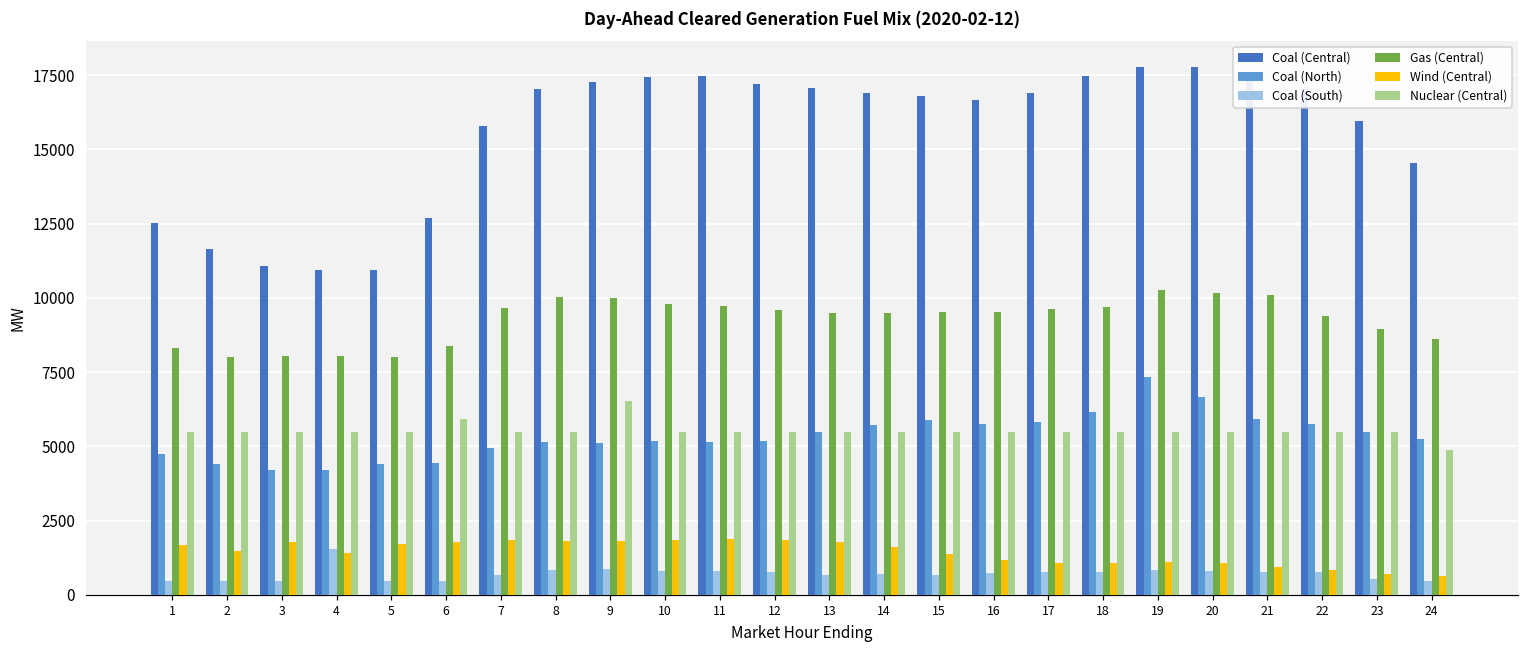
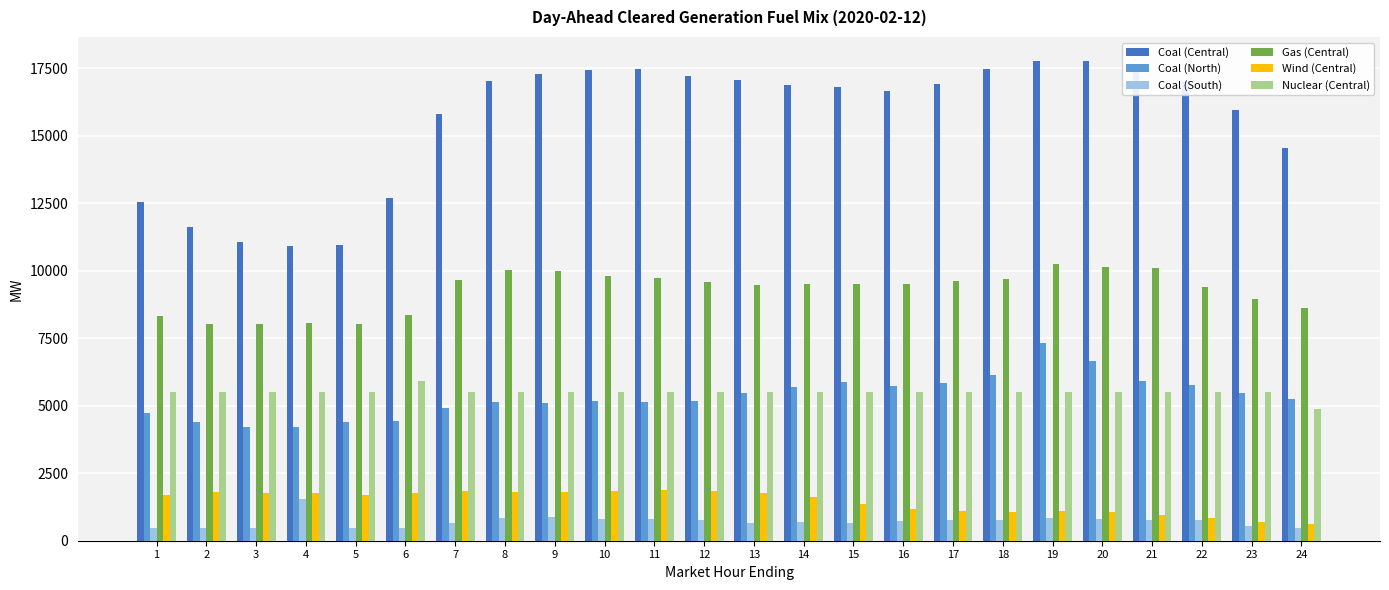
  {
    "Coal (South)": {
      "1": 500,
      "2": 500,
      "3": 500,
      "4": 1600,
      "5": 500,
      "6": 500,
      "7": 700,
      "8": 800,
      "9": 900,
      "10": 800,
      "11": 800,
      "12": 800,
      "13": 700,
      "14": 700,
      "15": 700,
      "16": 700,
      "17": 800,
      "18": 800,
      "19": 800,
      "20": 800,
      "21": 800,
      "22": 800,
      "23": 500,
      "24": 500
    },
    "Gas (Central)": {
      "1": 8300,
      "2": 8000,
      "3": 8000,
      "4": 8000,
      "5": 8000,
      "6": 8400,
      "7": 9700,
      "8": 10000,
      "9": 10000,
      "10": 9800,
      "11": 9700,
      "12": 9600,
      "13": 9500,
      "14": 9500,
      "15": 9500,
      "16": 9500,
      "17": 9600,
      "18": 9700,
      "19": 10300,
      "20": 10200,
      "21": 10100,
      "22": 9400,
      "23": 9000,
      "24": 8600
    },
    "Wind (Central)": {
      "1": 1700,
-     "2": 1500,
+     "2": 1800,
      "3": 1800,
-     "4": 1400,
+     "4": 1800,
      "5": 1700,
      "6": 1800,
      "7": 1800,
      "8": 1800,
      "9": 1800,
      "10": 1900,
      "11": 1900,
      "12": 1900,
      "13": 1800,
      "14": 1600,
      "15": 1400,
      "16": 1200,
      "17": 1100,
      "18": 1100,
      "19": 1100,
      "20": 1100,
      "21": 900,
      "22": 800,
      "23": 700,
      "24": 600
    },
    "Nuclear (Central)": {
      "1": 5500,
      "2": 5500,
      "3": 5500,
      "4": 5500,
      "5": 5500,
      "6": 5900,
      "7": 5500,
      "8": 5500,
-     "9": 6500,
+     "9": 5500,
      "10": 5500,
      "11": 5500,
      "12": 5500,
      "13": 5500,
      "14": 5500,
      "15": 5500,
      "16": 5500,
      "17": 5500,
      "18": 5500,
      "19": 5500,
      "20": 5500,
      "21": 5500,
      "22": 5500,
      "23": 5500,
      "24": 4900
    }
  }
